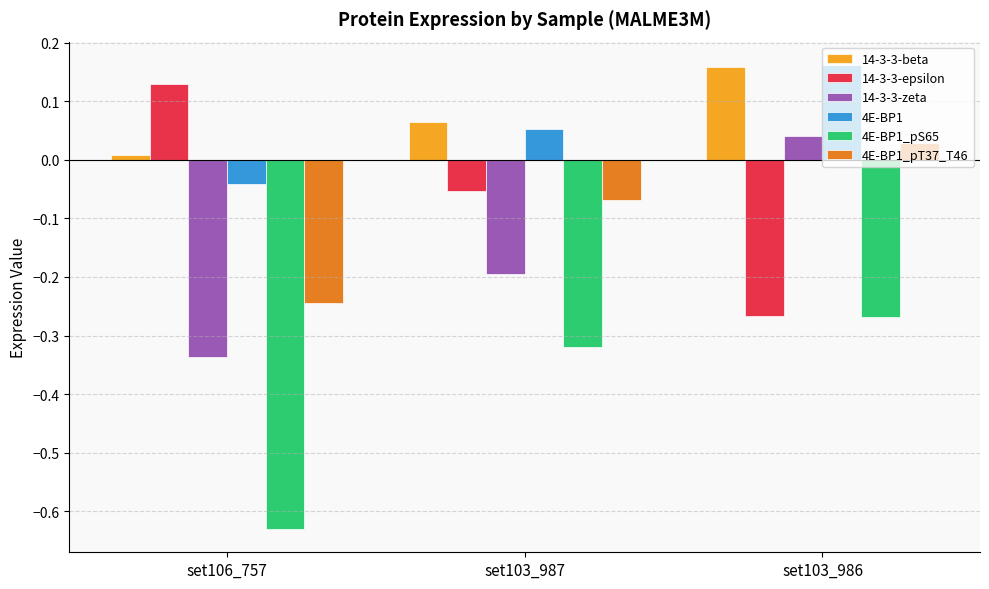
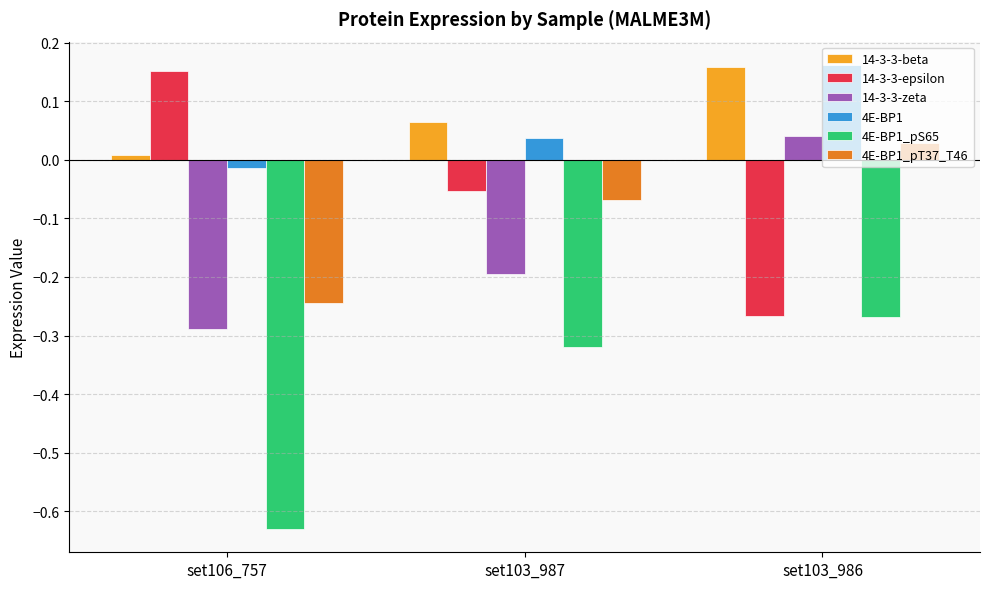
  {
    "14-3-3-epsilon": {
-     "set106_757": 0.13,
+     "set106_757": 0.15,
      "set103_987": -0.05,
      "set103_986": -0.27
    },
    "14-3-3-zeta": {
-     "set106_757": -0.34,
+     "set106_757": -0.29,
      "set103_987": -0.19,
      "set103_986": 0.04
    },
    "4E-BP1": {
-     "set106_757": -0.04,
-     "set103_987": 0.05
+     "set106_757": -0.01,
+     "set103_987": 0.04
    },
    "4E-BP1_pS65": {
      "set106_757": -0.63,
      "set103_987": -0.32,
      "set103_986": -0.27
    }
  }
